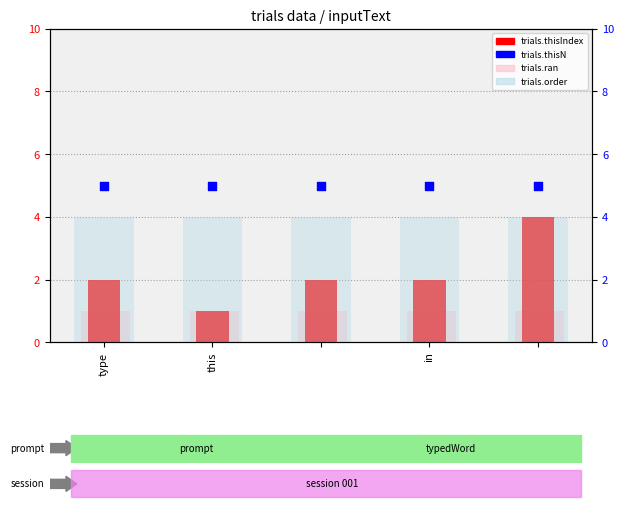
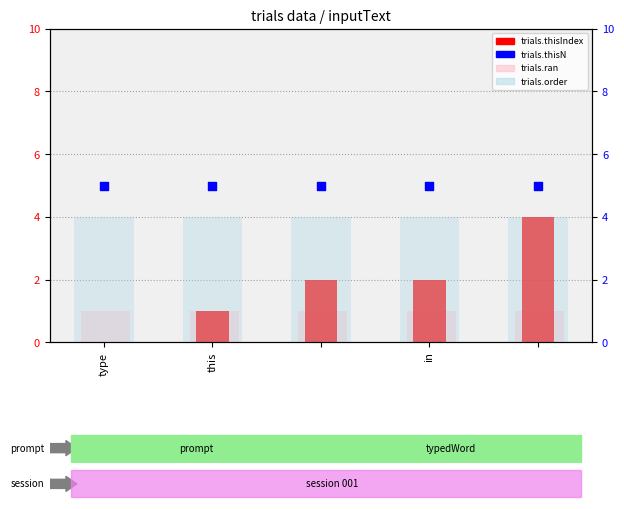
  {
    "trials.thisIndex": {
-     "type": 2,
+     "type": 0,
      "this": 1,
      "in": 2
    },
    "trials.ran": {
      "this": 1
    },
    "trials.order": {
      "type": 4.0,
      "this": 4.0,
      "in": 4.0
    }
  }
